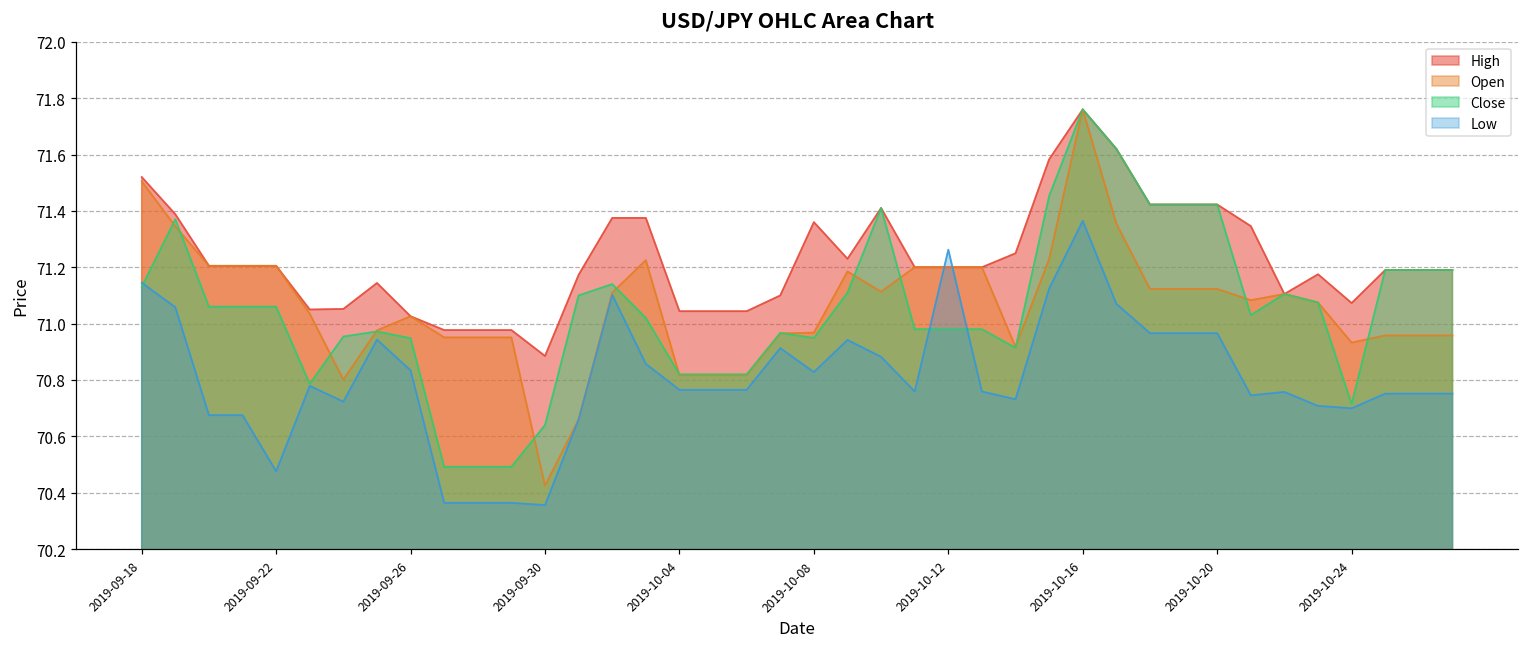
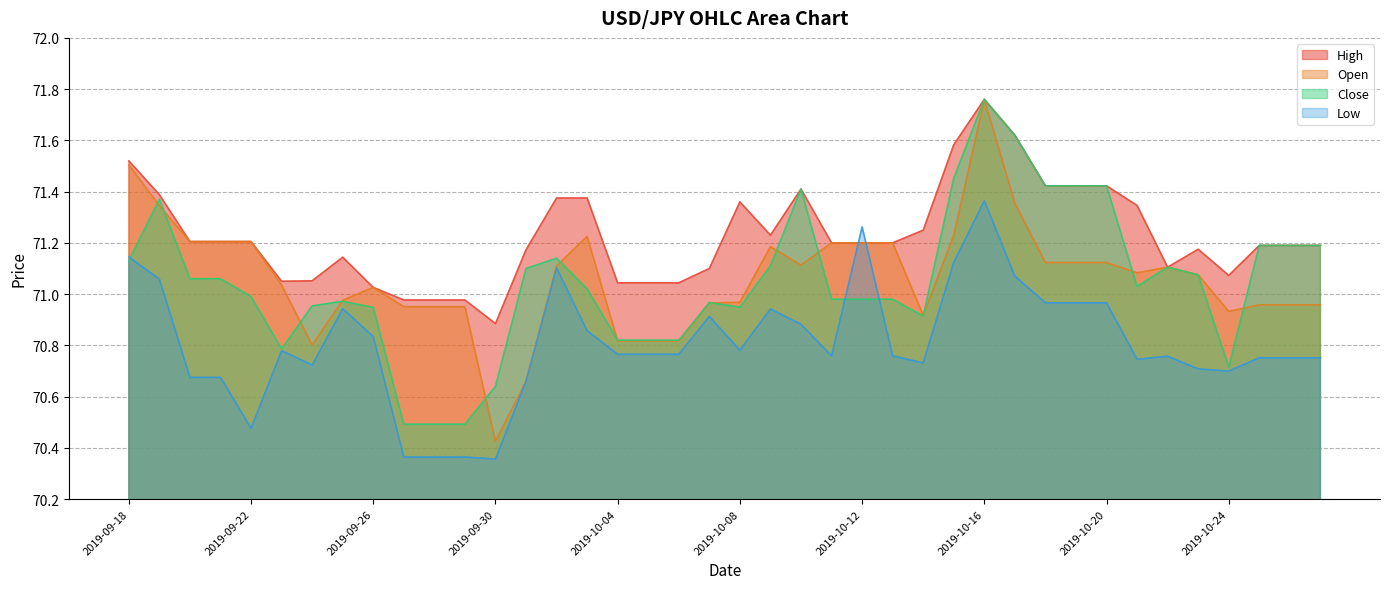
  {
    "Close": {
      "2019-09-18": 71.13,
-     "2019-09-22": 71.06,
+     "2019-09-22": 70.99,
      "2019-09-26": 70.95,
      "2019-09-30": 70.64,
      "2019-10-08": 70.95,
      "2019-10-12": 70.98,
      "2019-10-24": 70.71
    },
    "Low": {
      "2019-09-18": 71.15,
      "2019-09-22": 70.48,
      "2019-09-26": 70.83,
      "2019-09-30": 70.36,
      "2019-10-04": 70.77,
-     "2019-10-08": 70.83,
+     "2019-10-08": 70.78,
      "2019-10-12": 71.26,
      "2019-10-16": 71.36,
      "2019-10-20": 70.97,
      "2019-10-24": 70.70
    }
  }
